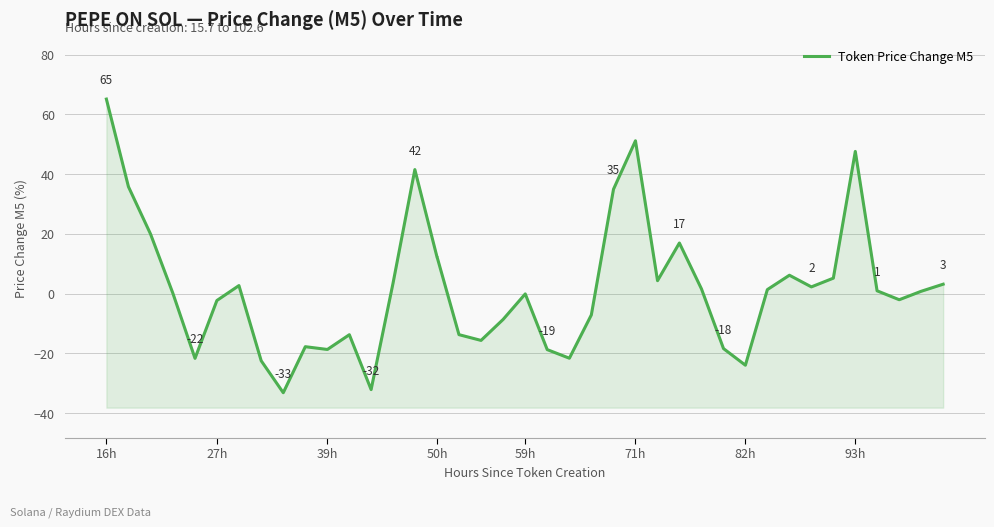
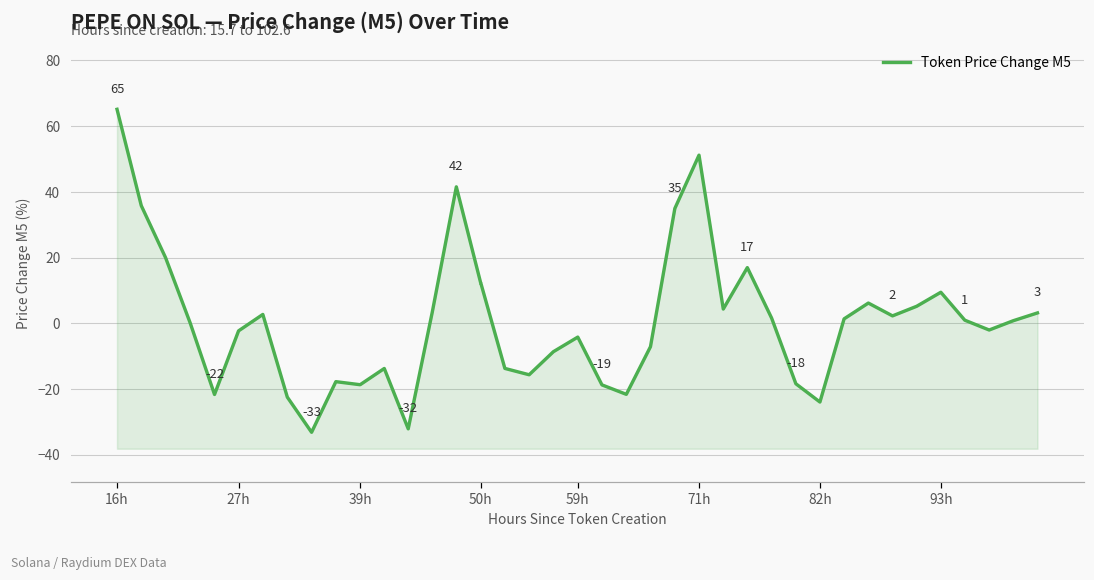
  {
    "27h": -2,
    "39h": -19,
    "50h": 12,
-   "59h": 0,
+   "59h": -4,
    "71h": 51,
    "82h": -24,
-   "93h": 48
+   "93h": 9
  }
